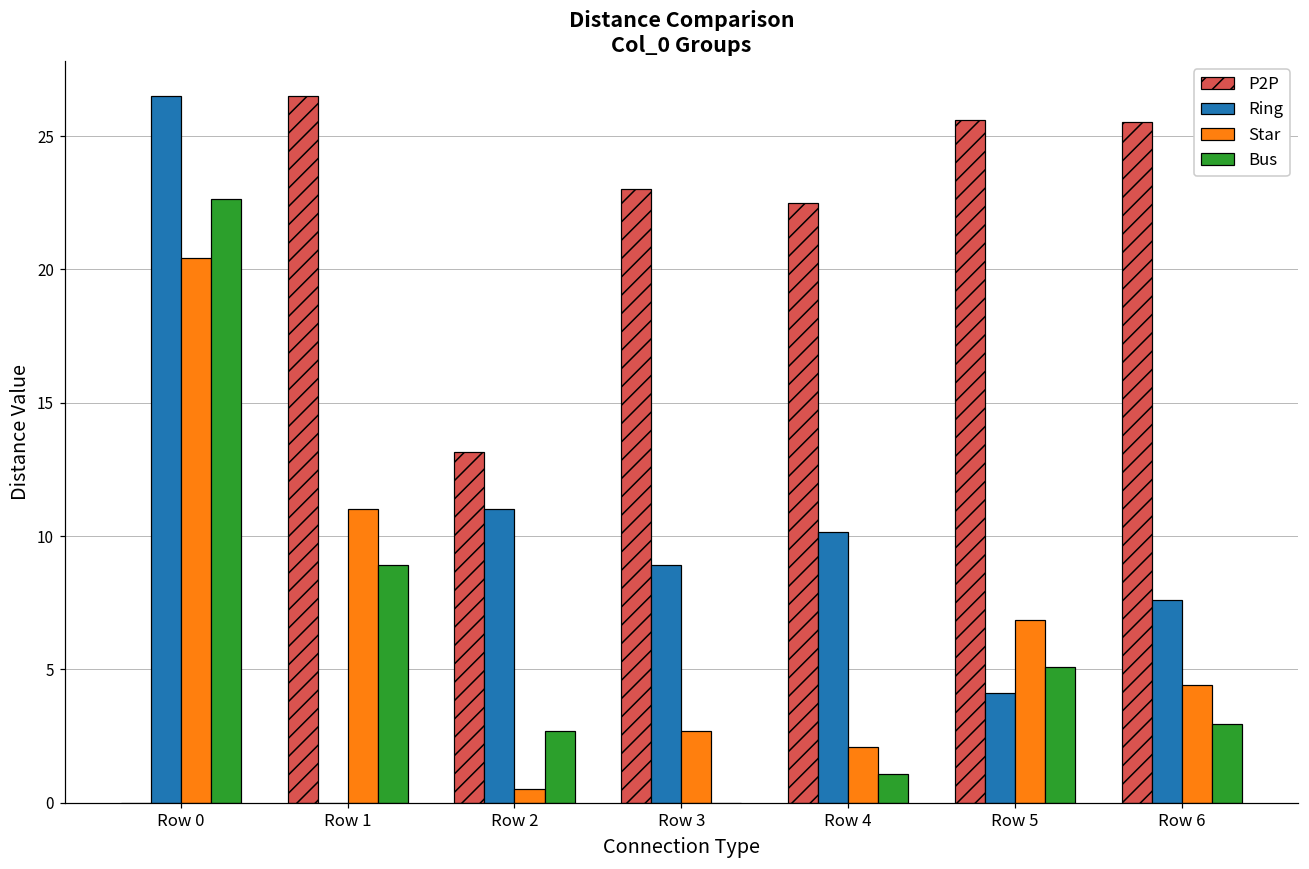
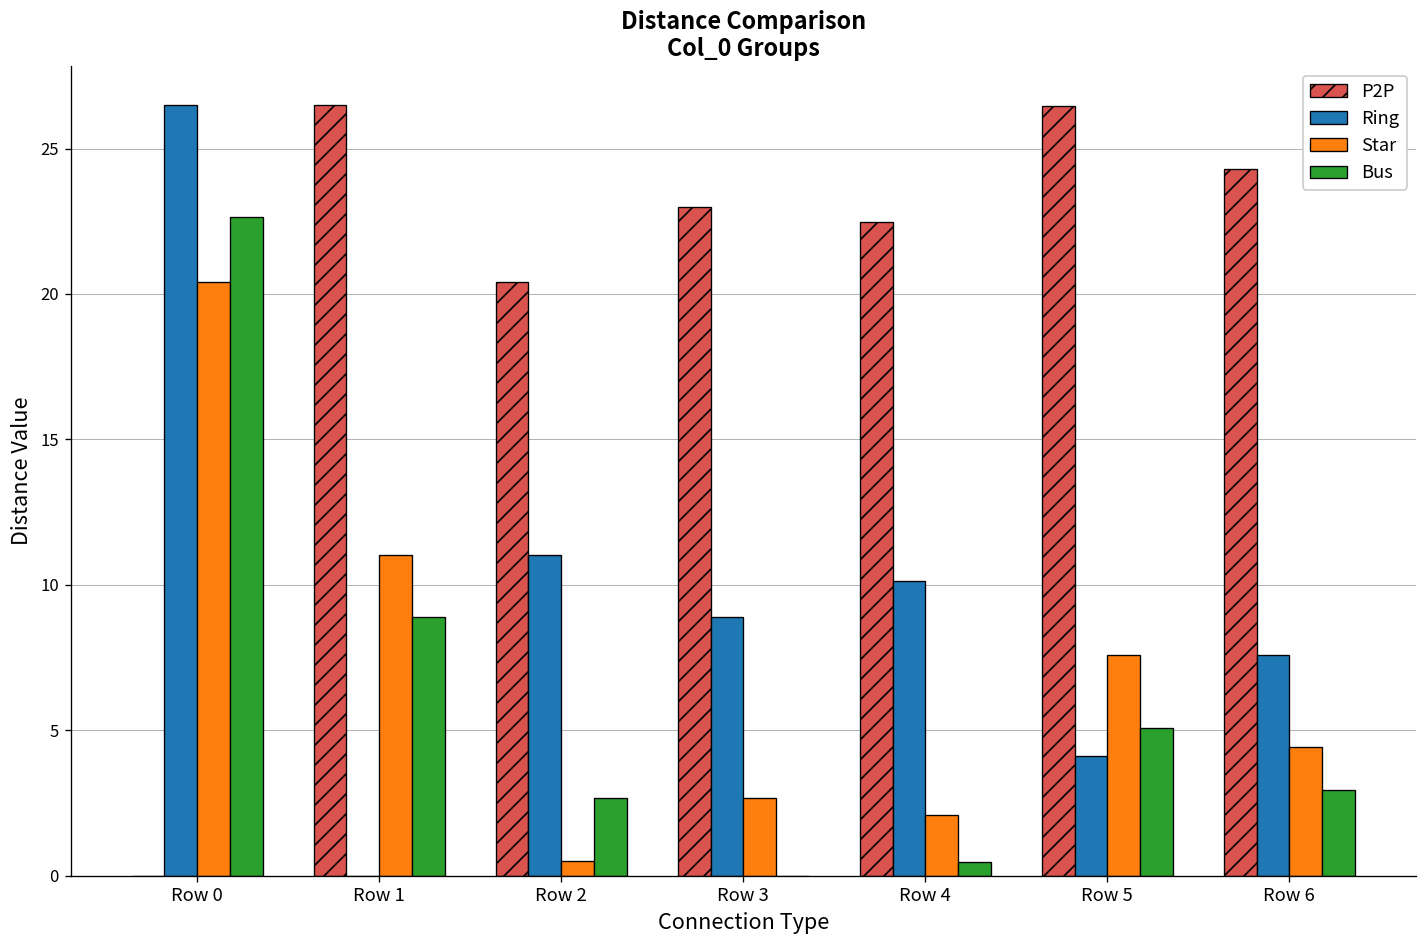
  {
    "P2P": {
      "Row 0": 0.0,
      "Row 1": 26.5,
-     "Row 2": 13.1,
+     "Row 2": 20.4,
      "Row 3": 23.0,
      "Row 4": 22.5,
-     "Row 5": 25.6,
-     "Row 6": 25.5
+     "Row 5": 26.5,
+     "Row 6": 24.3
    },
    "Ring": {
      "Row 0": 26.5,
      "Row 1": 0.0,
      "Row 2": 11.0,
      "Row 3": 8.9,
      "Row 4": 10.1,
      "Row 5": 4.1,
      "Row 6": 7.6
    },
    "Star": {
      "Row 0": 20.4,
      "Row 1": 11.0,
      "Row 2": 0.5,
      "Row 3": 2.7,
      "Row 4": 2.1,
-     "Row 5": 6.9,
+     "Row 5": 7.6,
      "Row 6": 4.4
    },
    "Bus": {
      "Row 0": 22.6,
      "Row 1": 8.9,
      "Row 2": 2.7,
      "Row 3": 0.0,
-     "Row 4": 1.1,
+     "Row 4": 0.5,
      "Row 5": 5.1,
      "Row 6": 3.0
    }
  }
